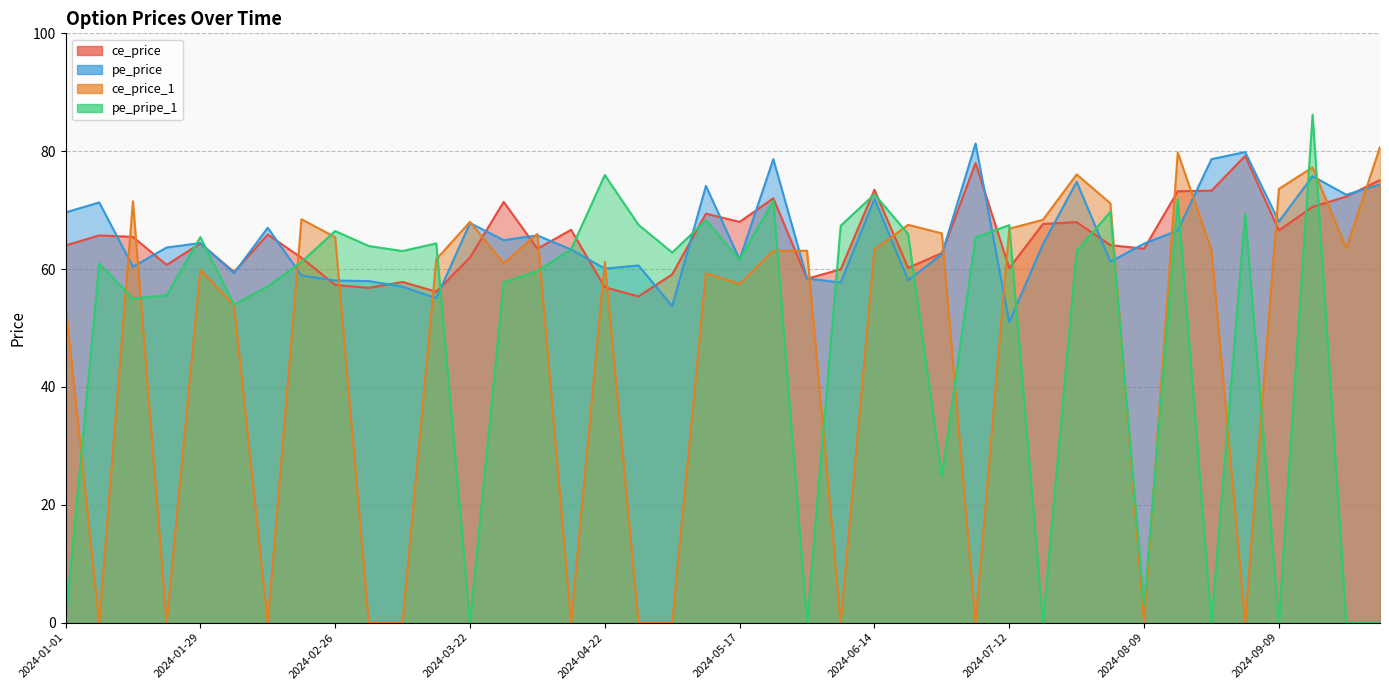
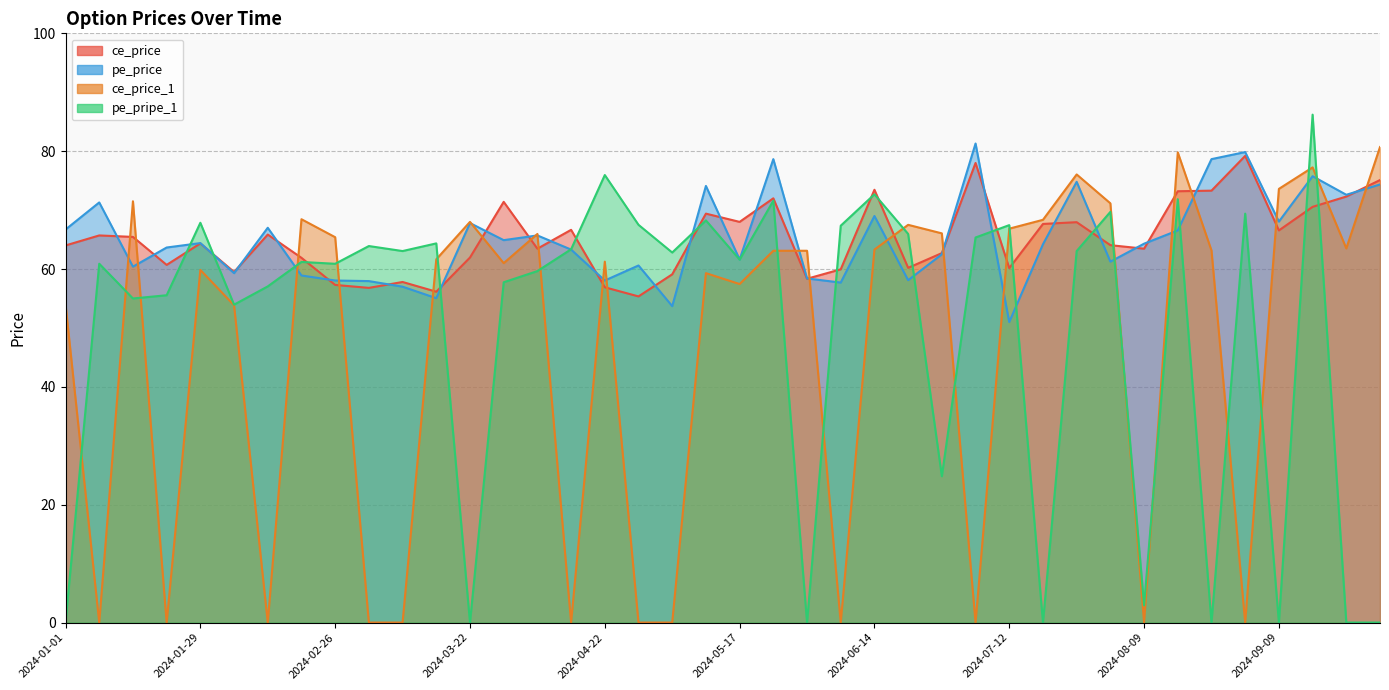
  {
    "pe_price": {
-     "2024-01-01": 70,
+     "2024-01-01": 67,
      "2024-02-26": 58,
-     "2024-04-22": 60,
-     "2024-06-14": 72,
+     "2024-04-22": 58,
+     "2024-06-14": 69,
      "2024-07-12": 51,
      "2024-08-09": 64,
      "2024-09-09": 68
    },
    "pe_pripe_1": {
      "2024-01-01": 0,
-     "2024-01-29": 65,
-     "2024-02-26": 66,
+     "2024-01-29": 68,
+     "2024-02-26": 61,
      "2024-03-22": 0,
      "2024-04-22": 76,
      "2024-06-14": 73,
      "2024-07-12": 67,
      "2024-08-09": 3,
      "2024-09-09": 0
    }
  }
